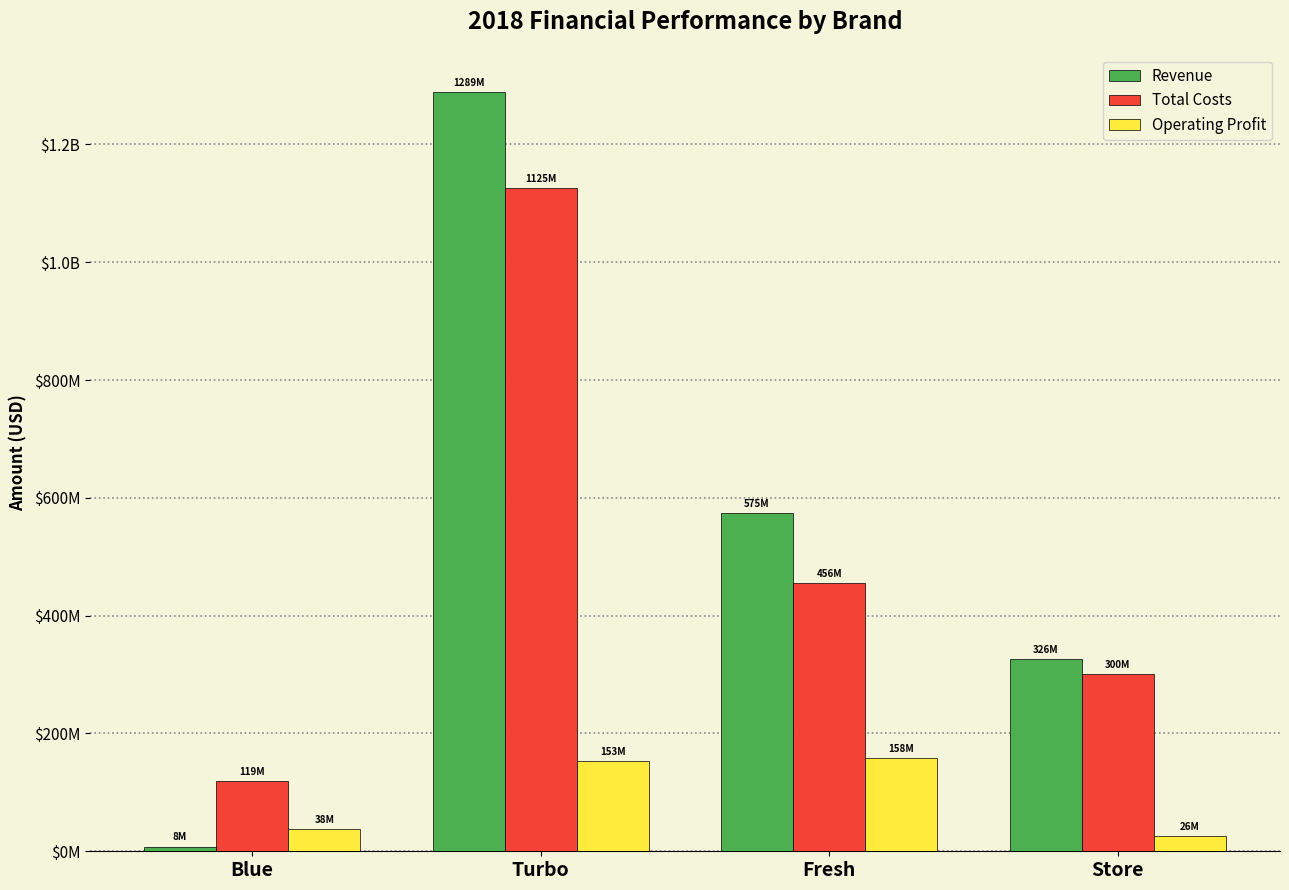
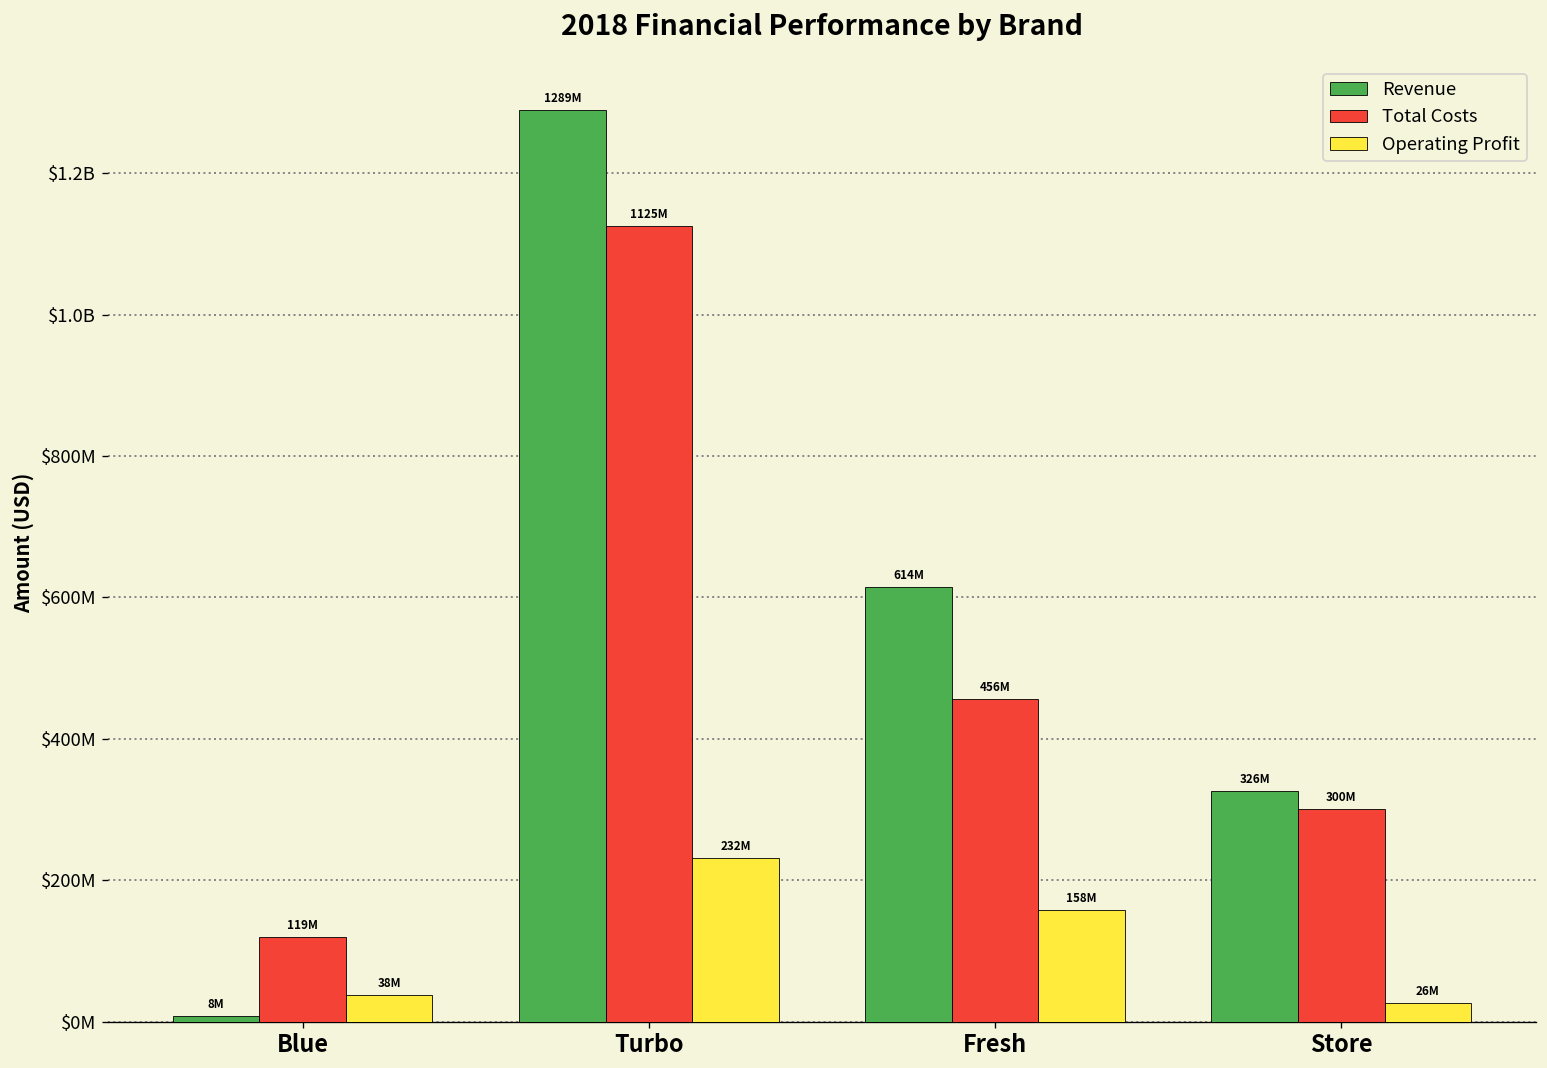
  {
    "Revenue": {
      "Blue": "8M",
      "Turbo": "1289M",
-     "Fresh": "575M",
+     "Fresh": "614M",
      "Store": "326M"
    },
    "Total Costs": {
      "Blue": "119M",
      "Turbo": "1125M",
      "Fresh": "456M",
      "Store": "300M"
    },
    "Operating Profit": {
      "Blue": "38M",
-     "Turbo": "153M",
+     "Turbo": "232M",
      "Fresh": "158M",
      "Store": "26M"
    }
  }
